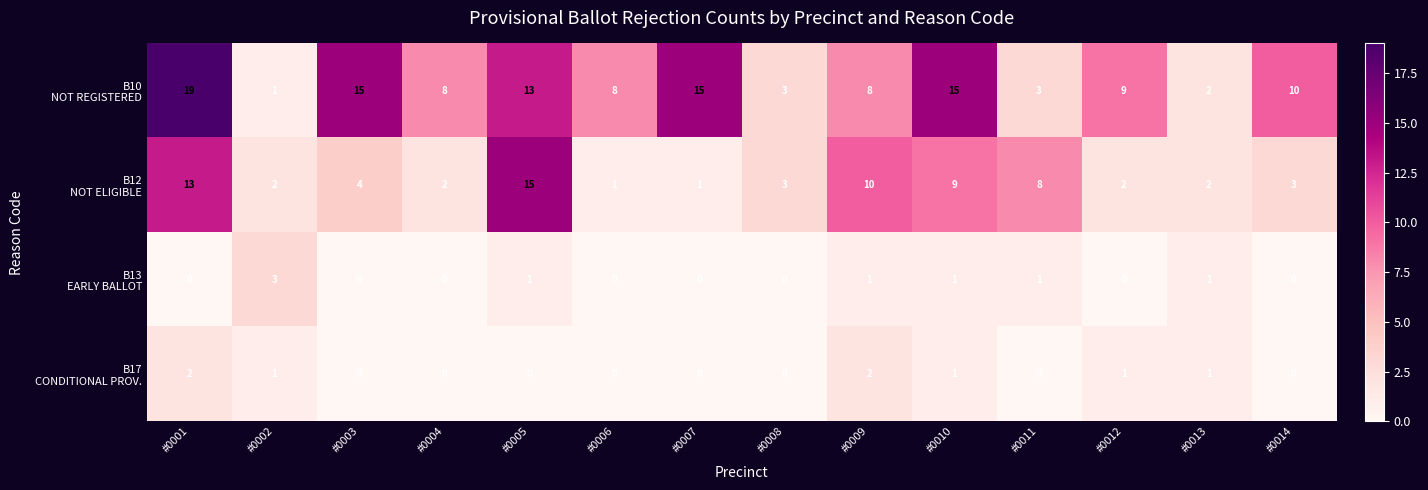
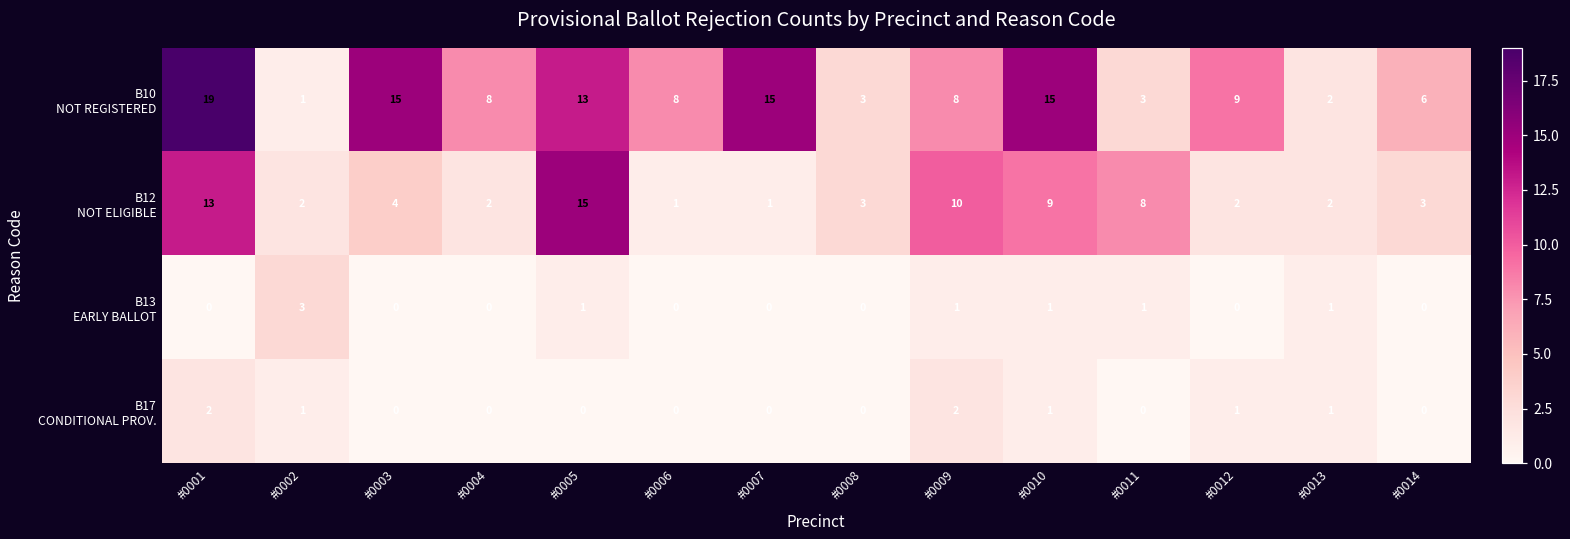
  {
    "B10 NOT REGISTERED": {
      "#0001": 19,
      "#0003": 15,
      "#0004": 8,
      "#0005": 13,
      "#0006": 8,
      "#0007": 15,
      "#0009": 8,
      "#0010": 15,
      "#0012": 9,
-     "#0014": 10
+     "#0014": 6
    },
    "B12 NOT ELIGIBLE": {
      "#0001": 13,
      "#0003": 4,
      "#0005": 15,
      "#0009": 10,
      "#0010": 9,
      "#0011": 8
    }
  }
